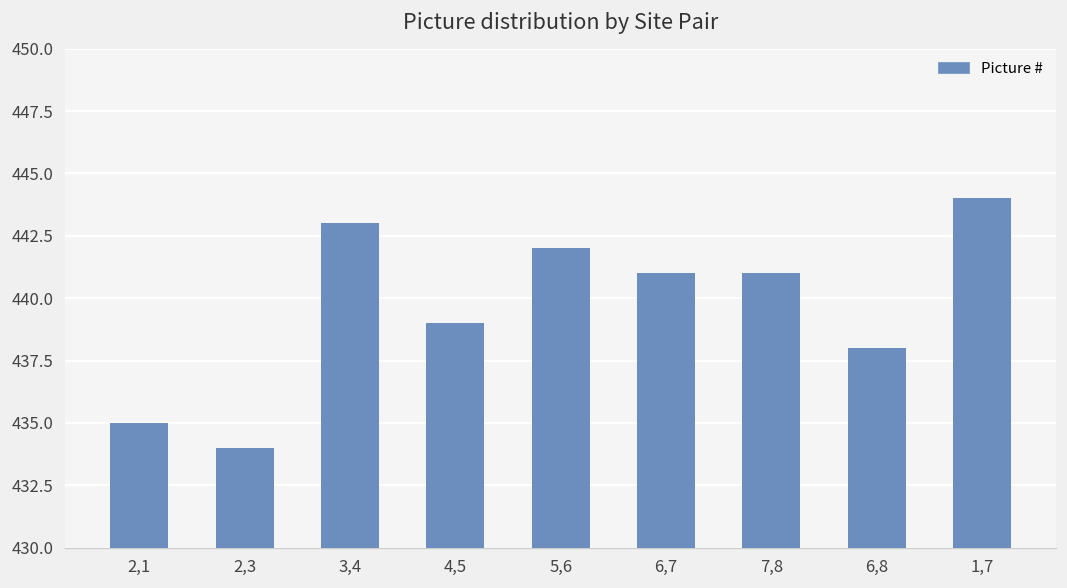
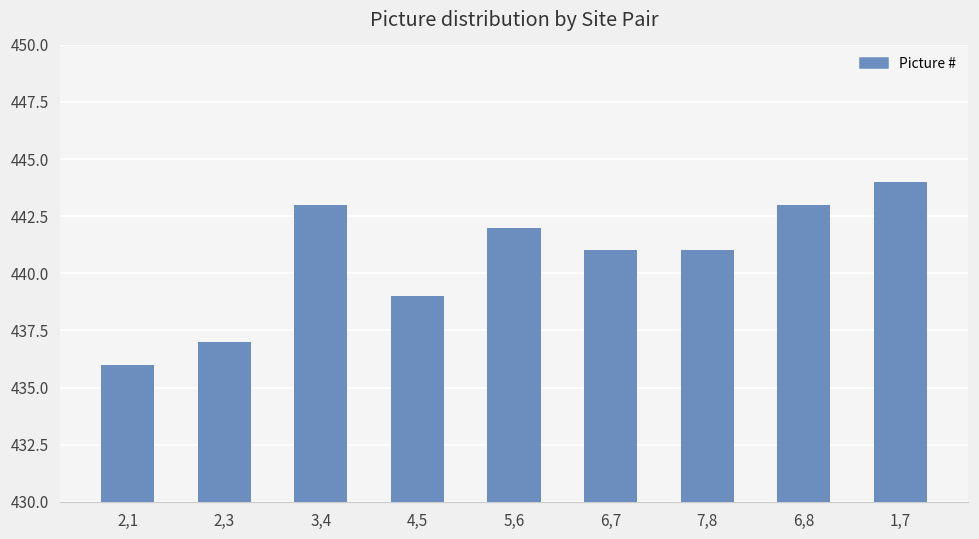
  {
-   "2,1": 435,
-   "2,3": 434,
+   "2,1": 436,
+   "2,3": 437,
    "3,4": 443,
    "4,5": 439,
    "5,6": 442,
    "6,7": 441,
    "7,8": 441,
-   "6,8": 438,
+   "6,8": 443,
    "1,7": 444
  }
